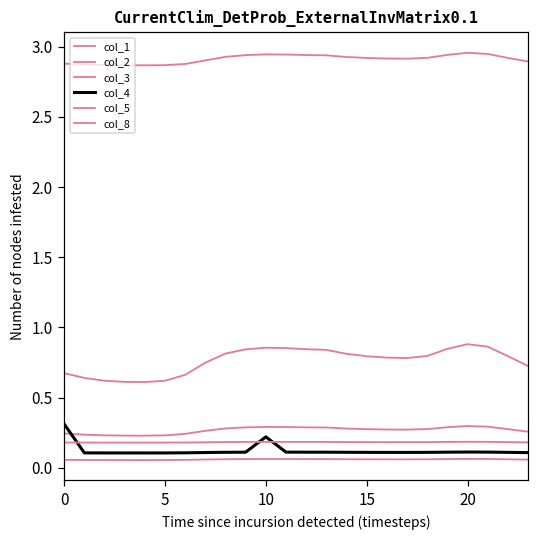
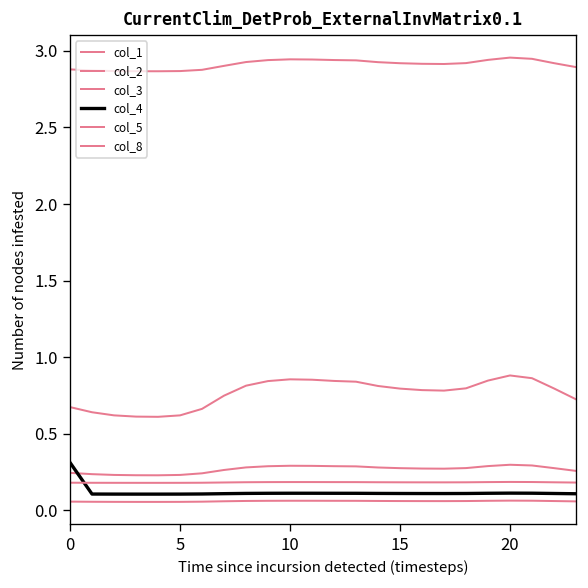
  {
    "col_4": {
      "0": 0.31,
      "5": 0.11,
-     "10": 0.22,
+     "10": 0.11,
      "15": 0.11,
      "20": 0.11
    }
  }
